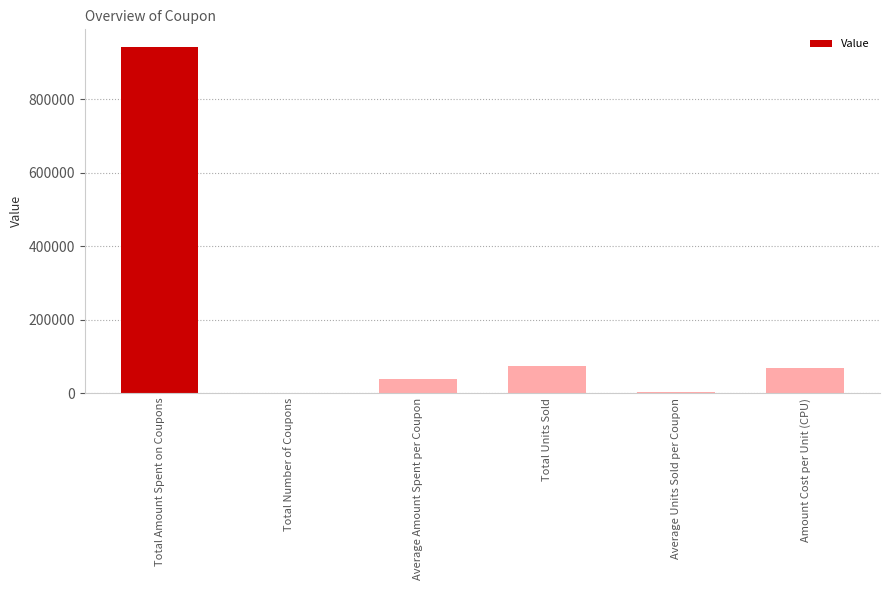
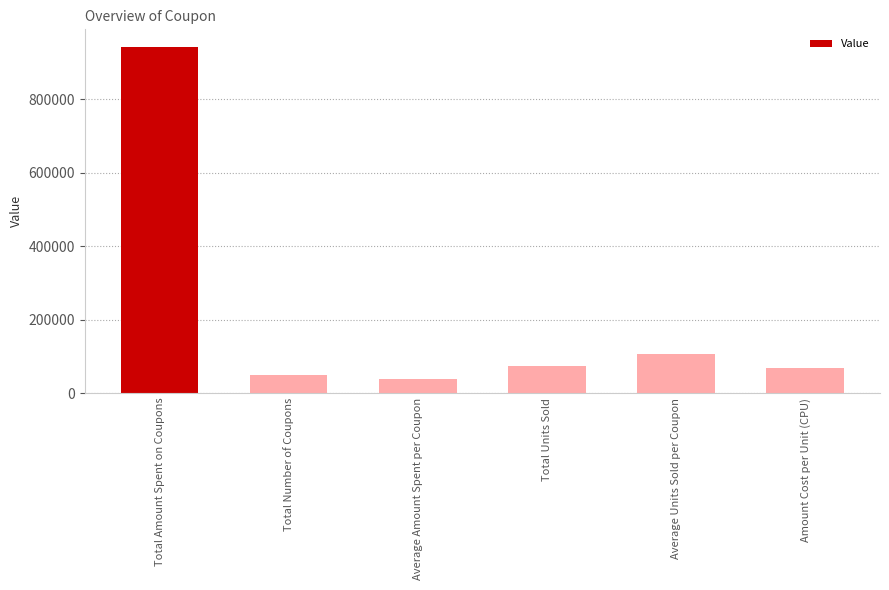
  {
    "Total Amount Spent on Coupons": 940000,
-   "Total Number of Coupons": 0,
+   "Total Number of Coupons": 50000,
    "Average Amount Spent per Coupon": 40000,
    "Total Units Sold": 70000,
-   "Average Units Sold per Coupon": 0,
+   "Average Units Sold per Coupon": 110000,
    "Amount Cost per Unit (CPU)": 70000
  }
